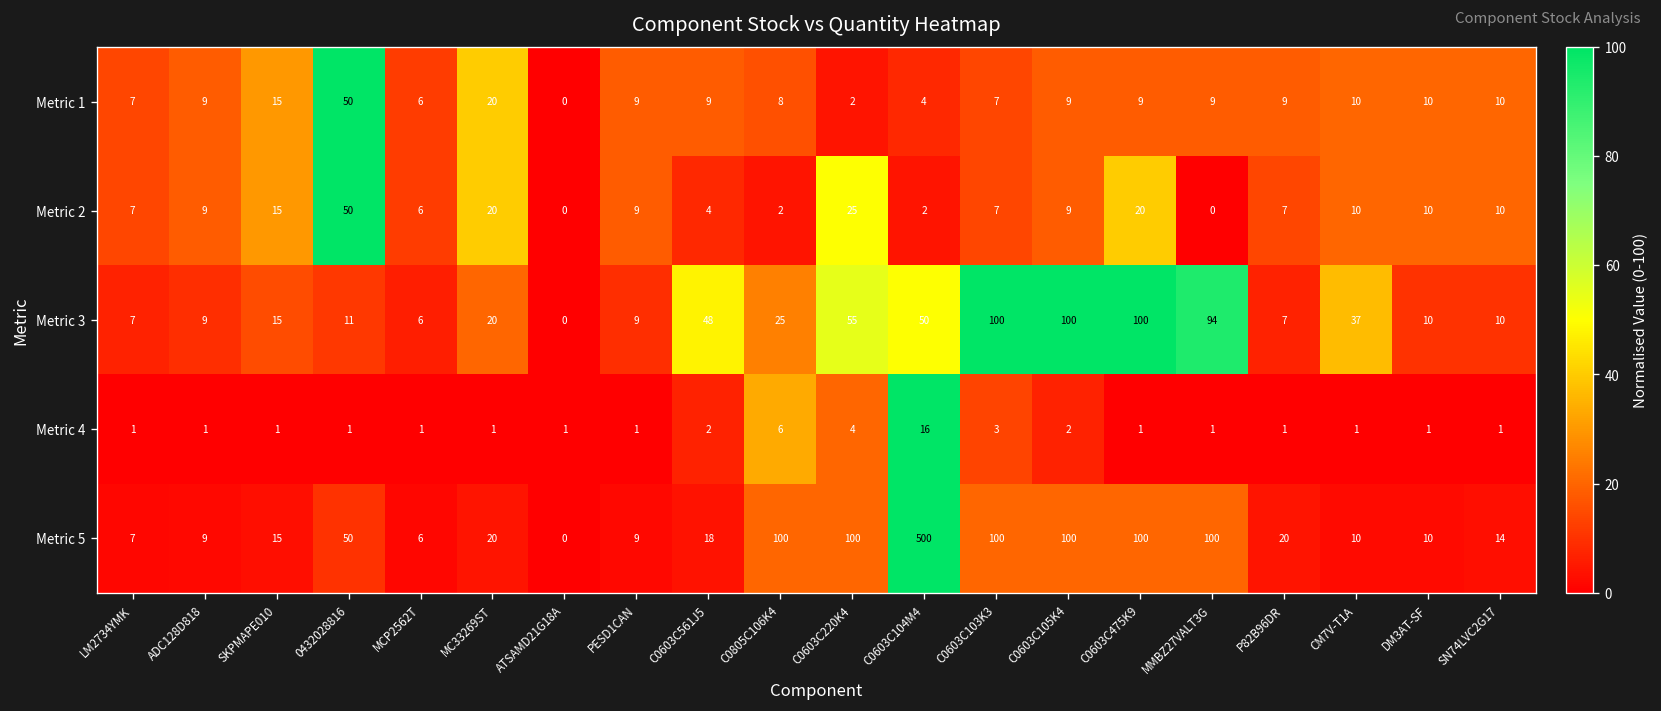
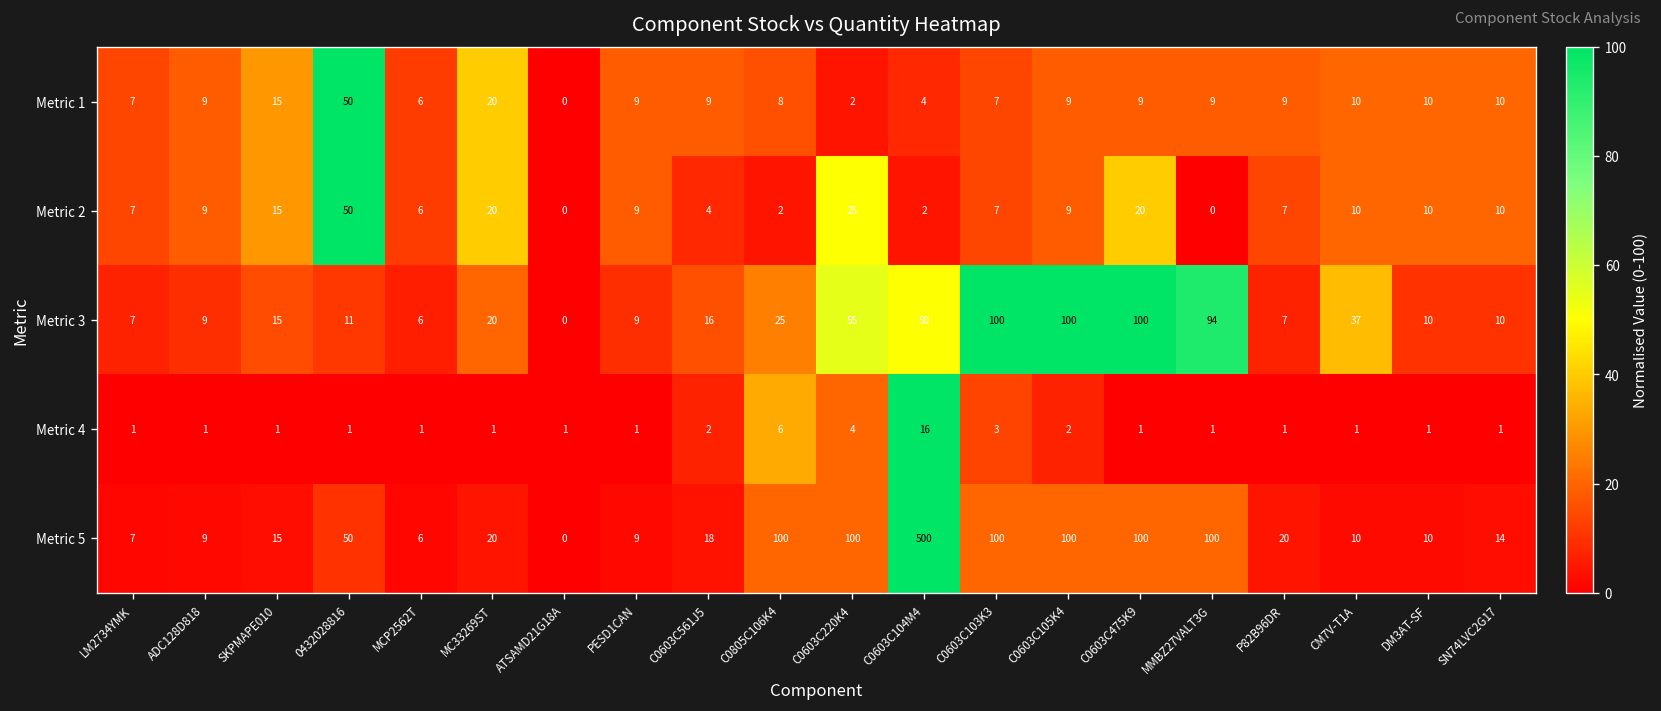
  {
    "Metric 1": {
      "LM2734YMK": 7,
      "ADC128D818": 9,
      "SKPMAPE010": 15,
      "0432028816": 50,
      "MCP2562T": 6,
      "MC33269ST": 20,
      "ATSAMD21G18A": 0,
      "PESD1CAN": 9,
      "C0603C561J5": 9,
      "C0805C106K4": 8,
      "C0603C220K4": 2,
      "C0603C104M4": 4,
      "C0603C103K3": 7,
      "C0603C105K4": 9,
      "C0603C475K9": 9,
      "MMBZ27VALT3G": 9,
      "P82B96DR": 9,
      "CM7V-T1A": 10,
      "DM3AT-SF": 10,
      "SN74LVC2G17": 10
    },
    "Metric 2": {
      "LM2734YMK": 7,
      "ADC128D818": 9,
      "SKPMAPE010": 15,
      "0432028816": 50,
      "MCP2562T": 6,
      "MC33269ST": 20,
      "ATSAMD21G18A": 0,
      "PESD1CAN": 9,
      "C0603C561J5": 4,
      "C0805C106K4": 2,
      "C0603C220K4": 25,
      "C0603C104M4": 2,
      "C0603C103K3": 7,
      "C0603C105K4": 9,
      "C0603C475K9": 20,
      "MMBZ27VALT3G": 0,
      "P82B96DR": 7,
      "CM7V-T1A": 10,
      "DM3AT-SF": 10,
      "SN74LVC2G17": 10
    },
    "Metric 3": {
      "LM2734YMK": 7,
      "ADC128D818": 9,
      "SKPMAPE010": 15,
      "0432028816": 11,
      "MCP2562T": 6,
      "MC33269ST": 20,
      "ATSAMD21G18A": 0,
      "PESD1CAN": 9,
-     "C0603C561J5": 48,
+     "C0603C561J5": 16,
      "C0805C106K4": 25,
      "C0603C220K4": 55,
      "C0603C104M4": 50,
      "C0603C103K3": 100,
      "C0603C105K4": 100,
      "C0603C475K9": 100,
      "MMBZ27VALT3G": 94,
      "P82B96DR": 7,
      "CM7V-T1A": 37,
      "DM3AT-SF": 10,
      "SN74LVC2G17": 10
    },
    "Metric 4": {
      "LM2734YMK": 1,
      "ADC128D818": 1,
      "SKPMAPE010": 1,
      "0432028816": 1,
      "MCP2562T": 1,
      "MC33269ST": 1,
      "ATSAMD21G18A": 1,
      "PESD1CAN": 1,
      "C0603C561J5": 2,
      "C0805C106K4": 6,
      "C0603C220K4": 4,
      "C0603C104M4": 16,
      "C0603C103K3": 3,
      "C0603C105K4": 2,
      "C0603C475K9": 1,
      "MMBZ27VALT3G": 1,
      "P82B96DR": 1,
      "CM7V-T1A": 1,
      "DM3AT-SF": 1,
      "SN74LVC2G17": 1
    },
    "Metric 5": {
      "LM2734YMK": 7,
      "ADC128D818": 9,
      "SKPMAPE010": 15,
      "0432028816": 50,
      "MCP2562T": 6,
      "MC33269ST": 20,
      "ATSAMD21G18A": 0,
      "PESD1CAN": 9,
      "C0603C561J5": 18,
      "C0805C106K4": 100,
      "C0603C220K4": 100,
      "C0603C104M4": 500,
      "C0603C103K3": 100,
      "C0603C105K4": 100,
      "C0603C475K9": 100,
      "MMBZ27VALT3G": 100,
      "P82B96DR": 20,
      "CM7V-T1A": 10,
      "DM3AT-SF": 10,
      "SN74LVC2G17": 14
    }
  }
